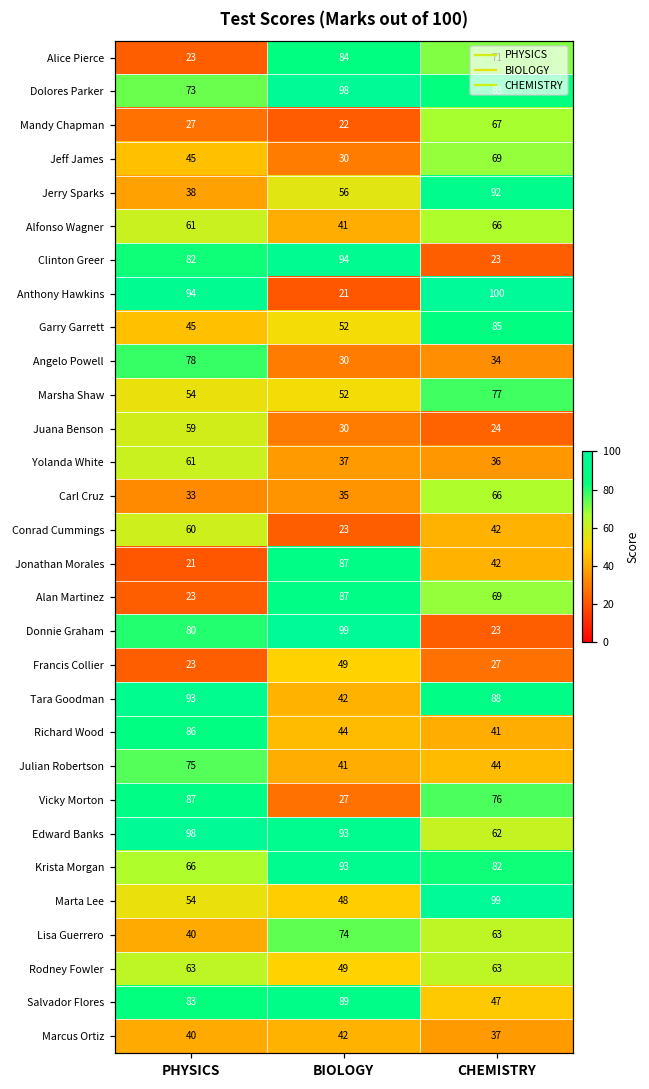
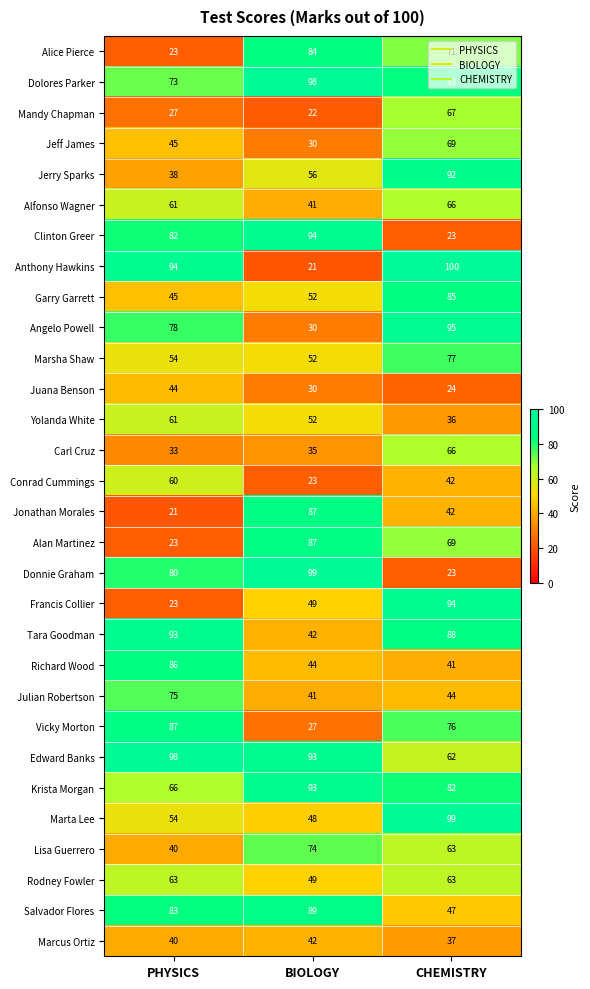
  {
    "Alice Pierce": {
      "PHYSICS": 23,
      "BIOLOGY": 84
    },
    "Dolores Parker": {
      "PHYSICS": 73,
      "BIOLOGY": 98
    },
    "Mandy Chapman": {
      "PHYSICS": 27,
      "BIOLOGY": 22,
      "CHEMISTRY": 67
    },
    "Jeff James": {
      "PHYSICS": 45,
      "BIOLOGY": 30,
      "CHEMISTRY": 69
    },
    "Jerry Sparks": {
      "PHYSICS": 38,
      "BIOLOGY": 56,
      "CHEMISTRY": 92
    },
    "Alfonso Wagner": {
      "PHYSICS": 61,
      "BIOLOGY": 41,
      "CHEMISTRY": 66
    },
    "Clinton Greer": {
      "PHYSICS": 82,
      "BIOLOGY": 94,
      "CHEMISTRY": 23
    },
    "Anthony Hawkins": {
      "PHYSICS": 94,
      "BIOLOGY": 21,
      "CHEMISTRY": 100
    },
    "Garry Garrett": {
      "PHYSICS": 45,
      "BIOLOGY": 52,
      "CHEMISTRY": 85
    },
    "Angelo Powell": {
      "PHYSICS": 78,
      "BIOLOGY": 30,
-     "CHEMISTRY": 34
+     "CHEMISTRY": 95
    },
    "Marsha Shaw": {
      "PHYSICS": 54,
      "BIOLOGY": 52,
      "CHEMISTRY": 77
    },
    "Juana Benson": {
-     "PHYSICS": 59,
+     "PHYSICS": 44,
      "BIOLOGY": 30,
      "CHEMISTRY": 24
    },
    "Yolanda White": {
      "PHYSICS": 61,
-     "BIOLOGY": 37,
+     "BIOLOGY": 52,
      "CHEMISTRY": 36
    },
    "Carl Cruz": {
      "PHYSICS": 33,
      "BIOLOGY": 35,
      "CHEMISTRY": 66
    },
    "Conrad Cummings": {
      "PHYSICS": 60,
      "BIOLOGY": 23,
      "CHEMISTRY": 42
    },
    "Jonathan Morales": {
      "PHYSICS": 21,
      "BIOLOGY": 87,
      "CHEMISTRY": 42
    },
    "Alan Martinez": {
      "PHYSICS": 23,
      "BIOLOGY": 87,
      "CHEMISTRY": 69
    },
    "Donnie Graham": {
      "PHYSICS": 80,
      "BIOLOGY": 99,
      "CHEMISTRY": 23
    },
    "Francis Collier": {
      "PHYSICS": 23,
      "BIOLOGY": 49,
-     "CHEMISTRY": 27
+     "CHEMISTRY": 94
    },
    "Tara Goodman": {
      "PHYSICS": 93,
      "BIOLOGY": 42,
      "CHEMISTRY": 88
    },
    "Richard Wood": {
      "PHYSICS": 86,
      "BIOLOGY": 44,
      "CHEMISTRY": 41
    },
    "Julian Robertson": {
      "PHYSICS": 75,
      "BIOLOGY": 41,
      "CHEMISTRY": 44
    },
    "Vicky Morton": {
      "PHYSICS": 87,
      "BIOLOGY": 27,
      "CHEMISTRY": 76
    },
    "Edward Banks": {
      "PHYSICS": 98,
      "BIOLOGY": 93,
      "CHEMISTRY": 62
    },
    "Krista Morgan": {
      "PHYSICS": 66,
      "BIOLOGY": 93,
      "CHEMISTRY": 82
    },
    "Marta Lee": {
      "PHYSICS": 54,
      "BIOLOGY": 48,
      "CHEMISTRY": 99
    },
    "Lisa Guerrero": {
      "PHYSICS": 40,
      "BIOLOGY": 74,
      "CHEMISTRY": 63
    },
    "Rodney Fowler": {
      "PHYSICS": 63,
      "BIOLOGY": 49,
      "CHEMISTRY": 63
    },
    "Salvador Flores": {
      "PHYSICS": 83,
      "BIOLOGY": 89,
      "CHEMISTRY": 47
    },
    "Marcus Ortiz": {
      "PHYSICS": 40,
      "BIOLOGY": 42,
      "CHEMISTRY": 37
    }
  }
